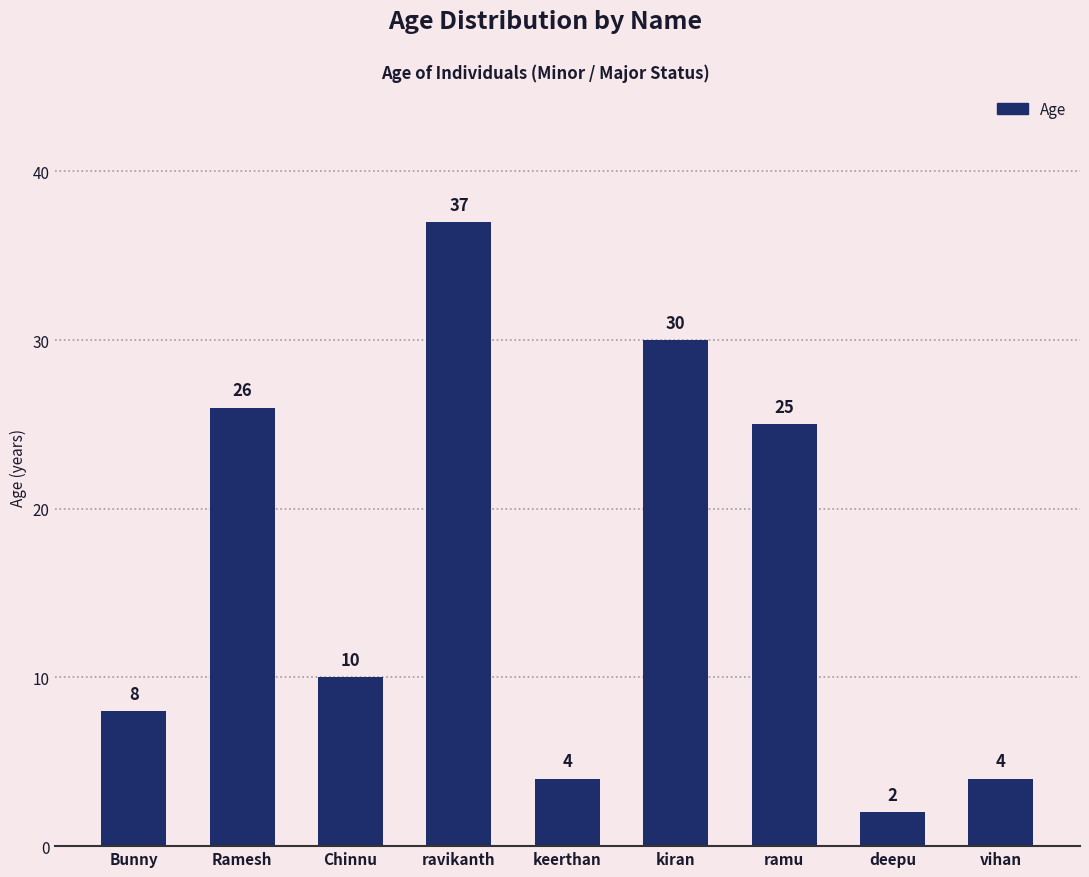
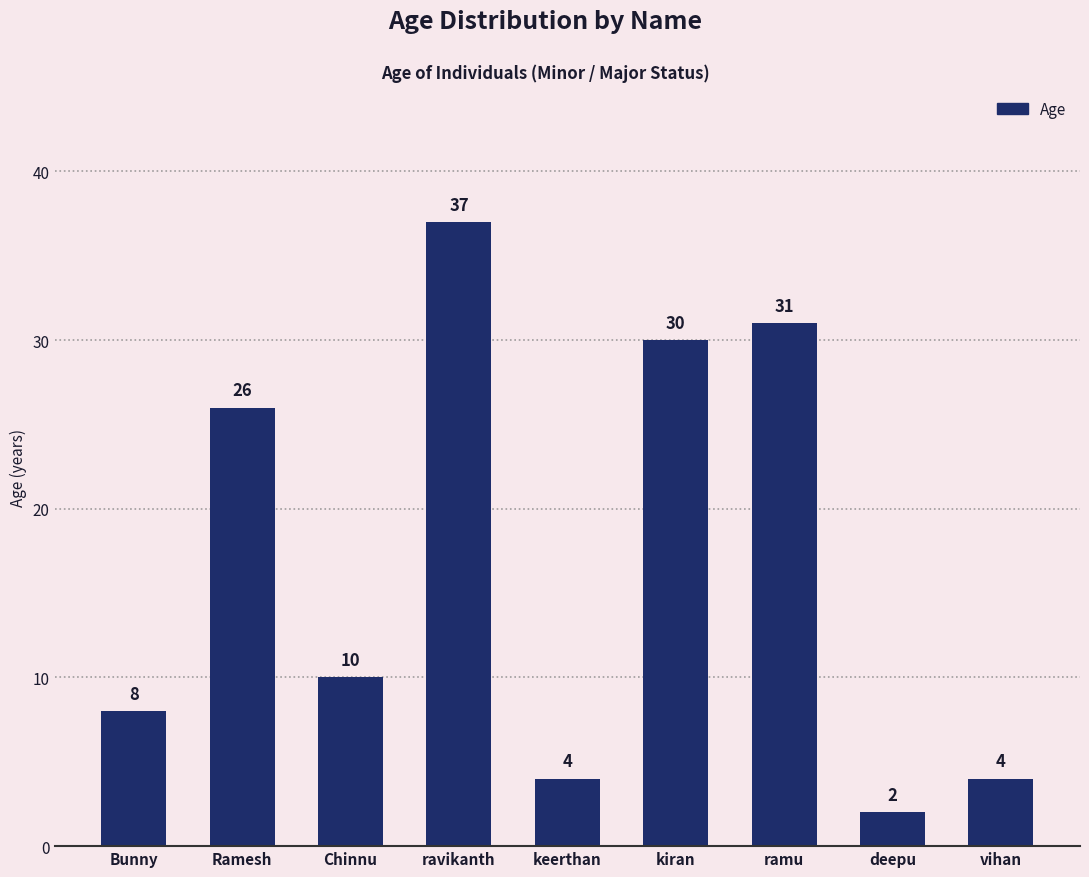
  {
    "Bunny": 8,
    "Ramesh": 26,
    "Chinnu": 10,
    "ravikanth": 37,
    "keerthan": 4,
    "kiran": 30,
-   "ramu": 25,
+   "ramu": 31,
    "deepu": 2,
    "vihan": 4
  }
